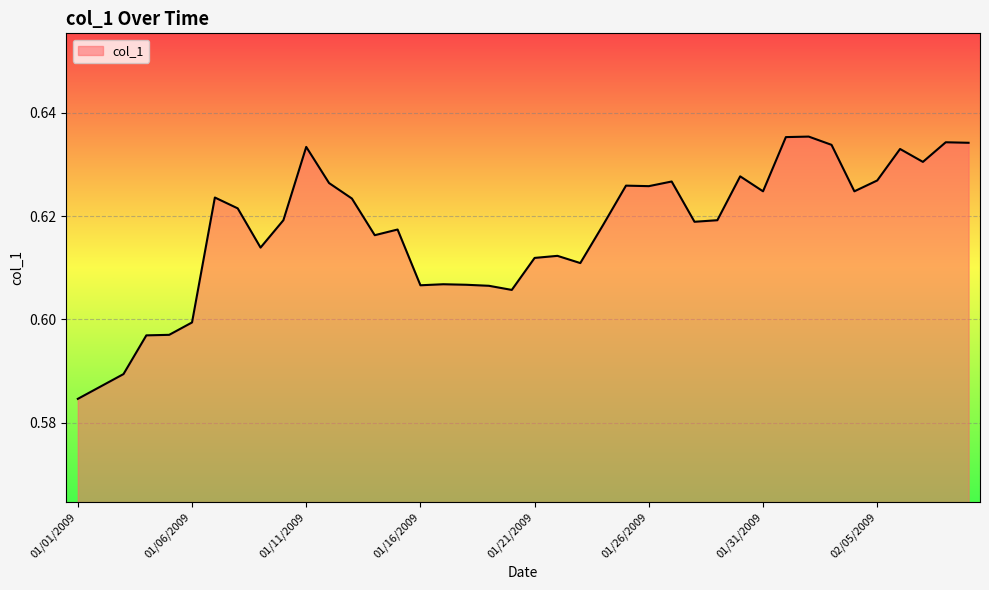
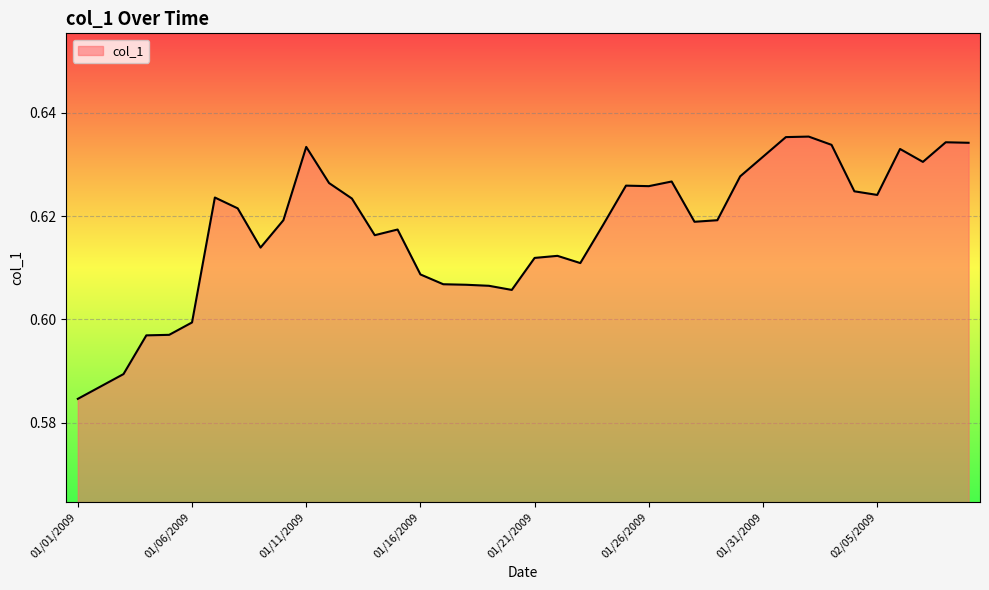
  {
    "01/01/2009": 0.585,
    "01/06/2009": 0.599,
    "01/11/2009": 0.633,
-   "01/16/2009": 0.607,
+   "01/16/2009": 0.609,
    "01/21/2009": 0.612,
    "01/26/2009": 0.626,
-   "01/31/2009": 0.625,
-   "02/05/2009": 0.627
+   "01/31/2009": 0.632,
+   "02/05/2009": 0.624
  }
